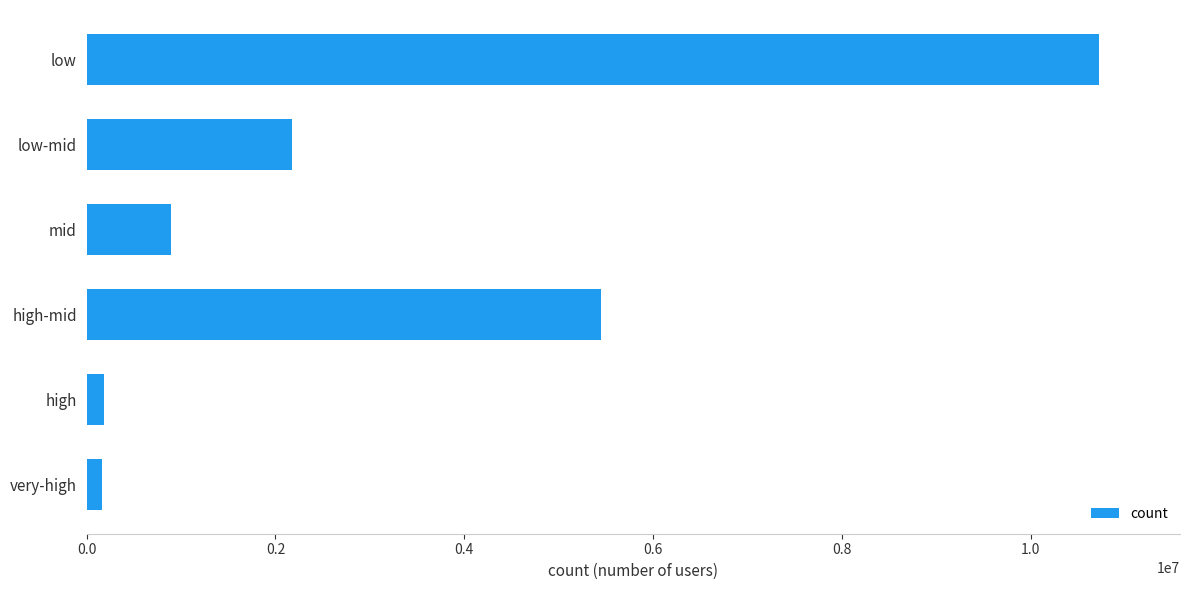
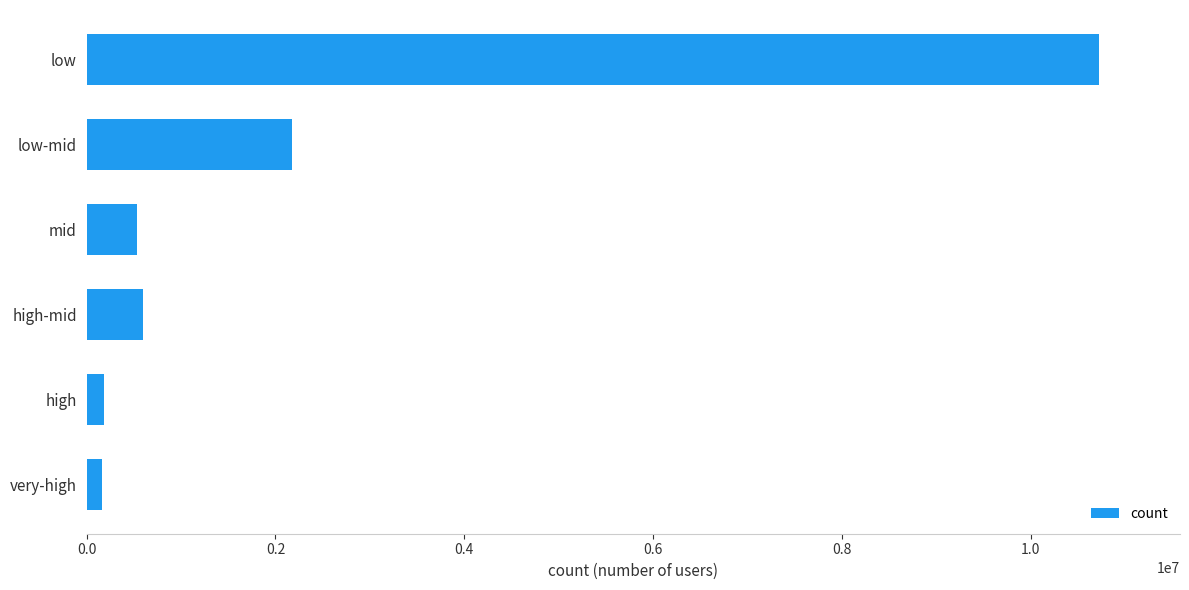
  {
    "low": 10700000,
    "low-mid": 2200000,
-   "mid": 900000,
-   "high-mid": 5400000,
+   "mid": 500000,
+   "high-mid": 600000,
    "high": 200000,
    "very-high": 200000
  }
